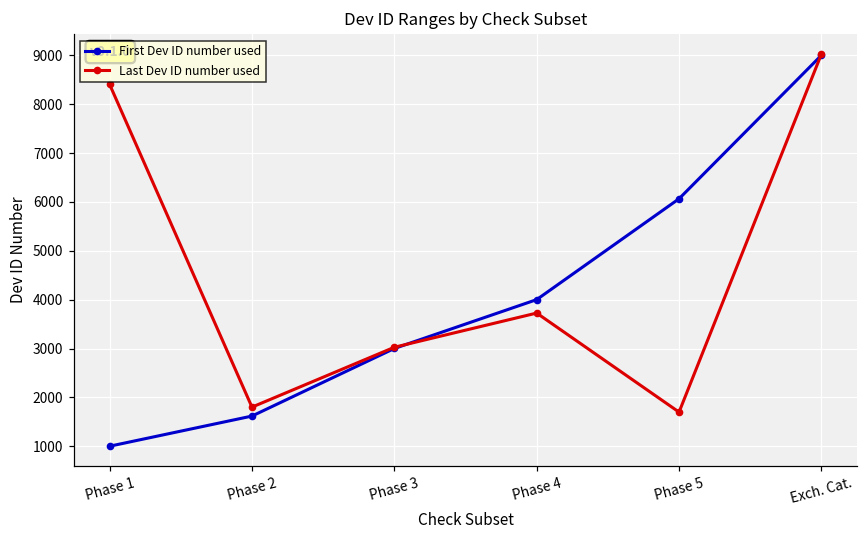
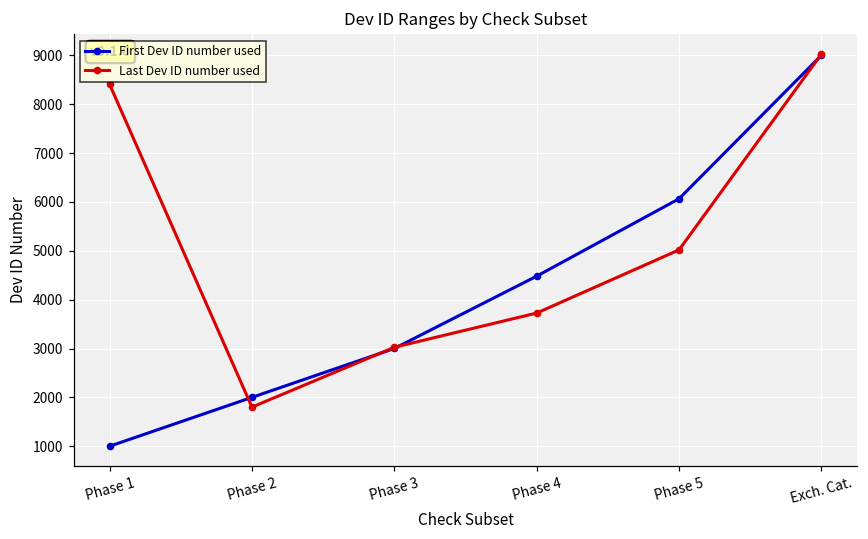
  {
    "First Dev ID number used": {
      "Phase 1": 1000,
-     "Phase 2": 1600,
-     "Phase 4": 4000,
+     "Phase 2": 2000,
+     "Phase 4": 4500,
      "Phase 5": 6100
    },
    "Last Dev ID number used": {
      "Phase 2": 1800,
      "Phase 4": 3700,
-     "Phase 5": 1700
+     "Phase 5": 5000
    }
  }
